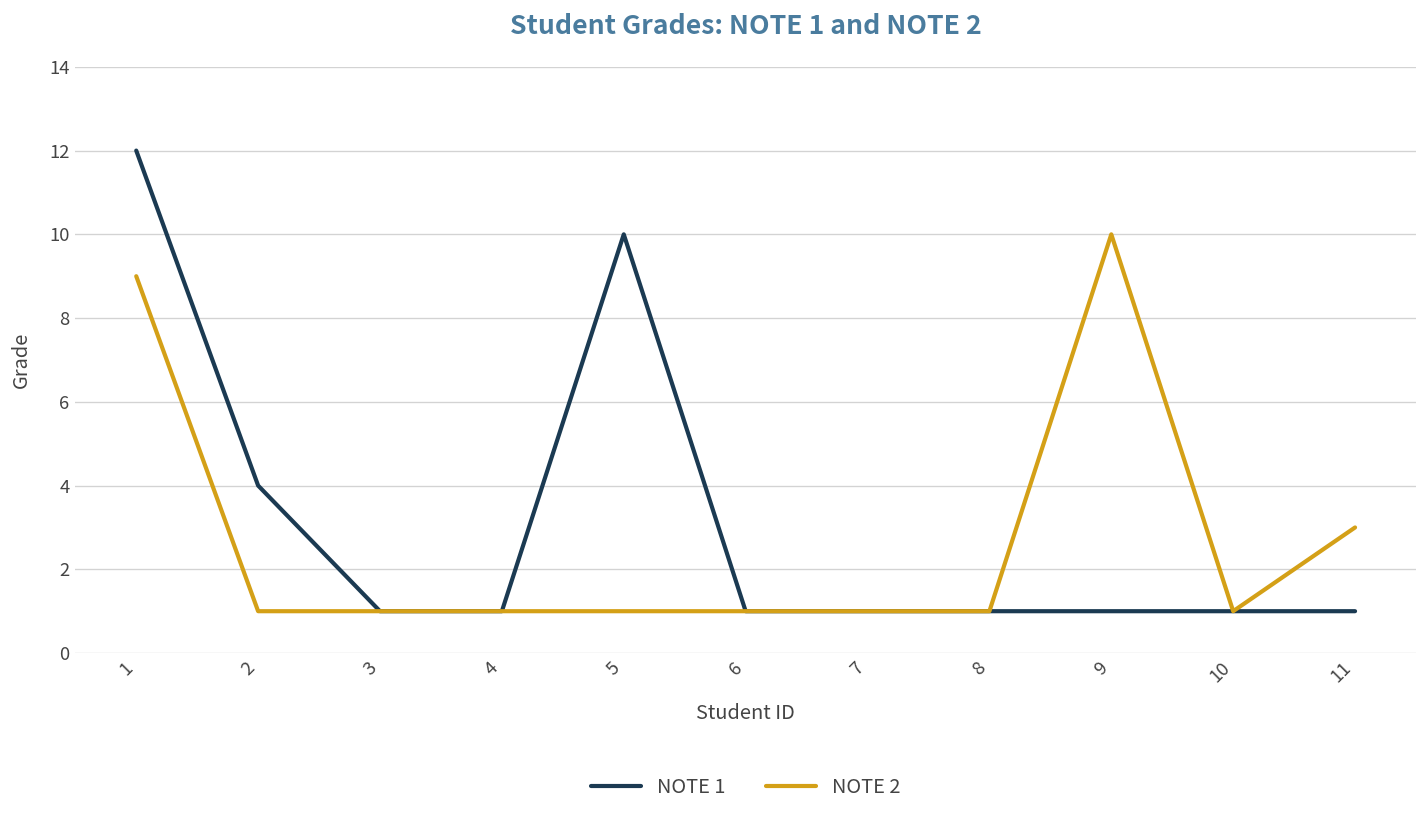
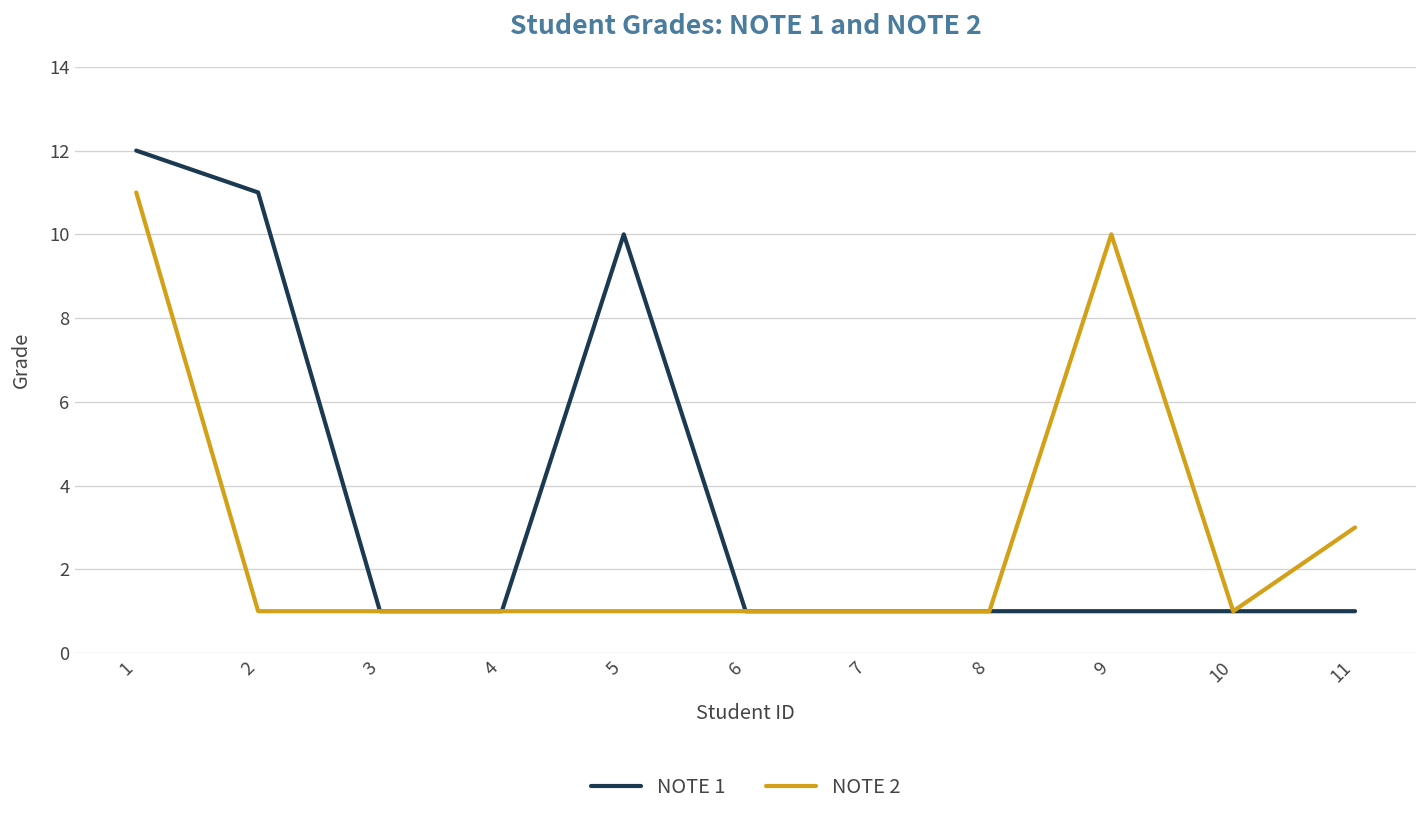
  {
    "NOTE 1": {
      "1": 12,
-     "2": 4,
+     "2": 11,
      "5": 10,
      "9": 1,
      "11": 1
    },
    "NOTE 2": {
-     "1": 9,
+     "1": 11,
      "2": 1,
      "5": 1,
      "9": 10,
      "11": 3
    }
  }
